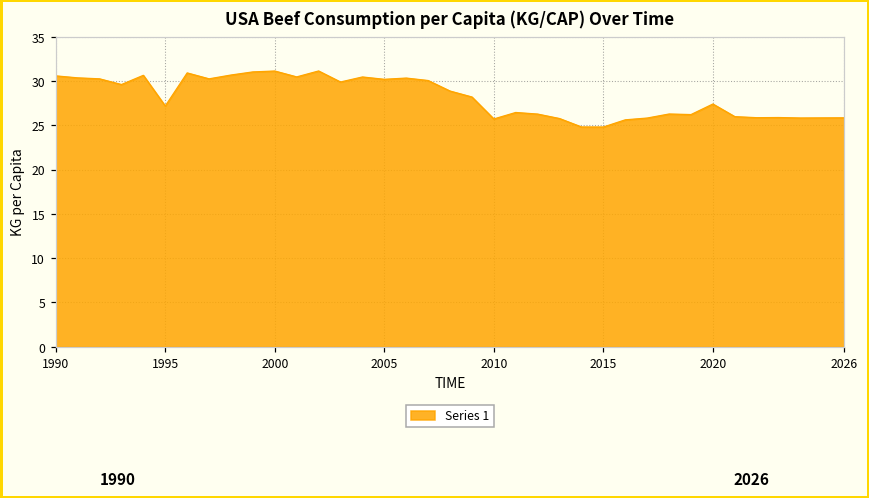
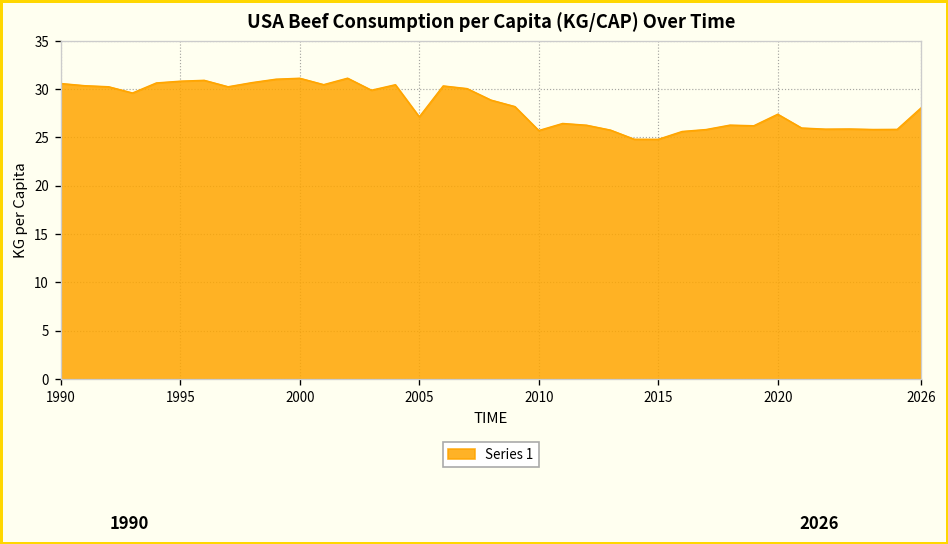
  {
    "1990": 31,
-   "1995": 27,
+   "1995": 31,
    "2000": 31,
-   "2005": 30,
+   "2005": 27,
    "2010": 26,
    "2015": 25,
    "2020": 27,
-   "2026": 26
+   "2026": 28
  }
